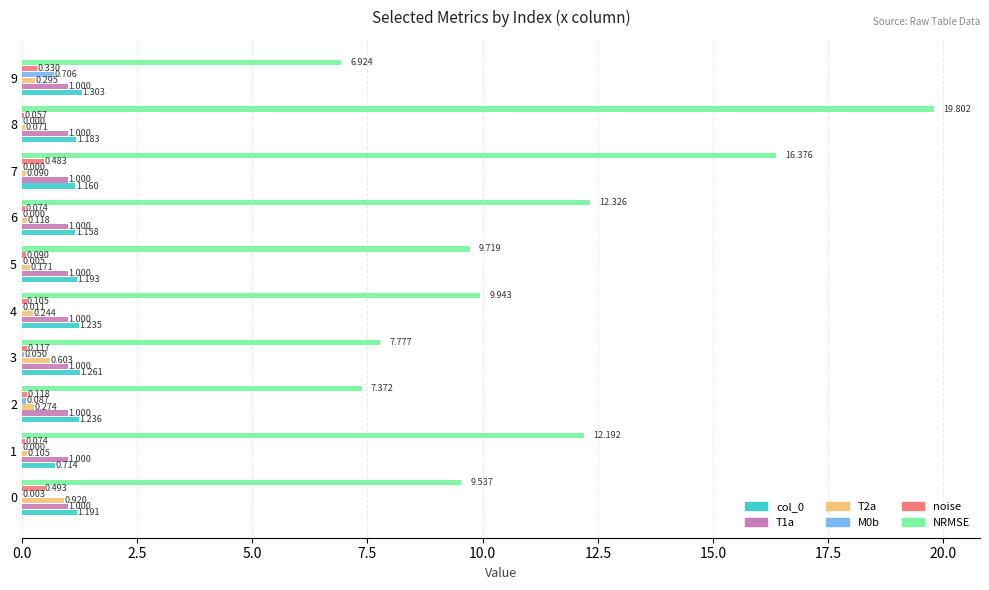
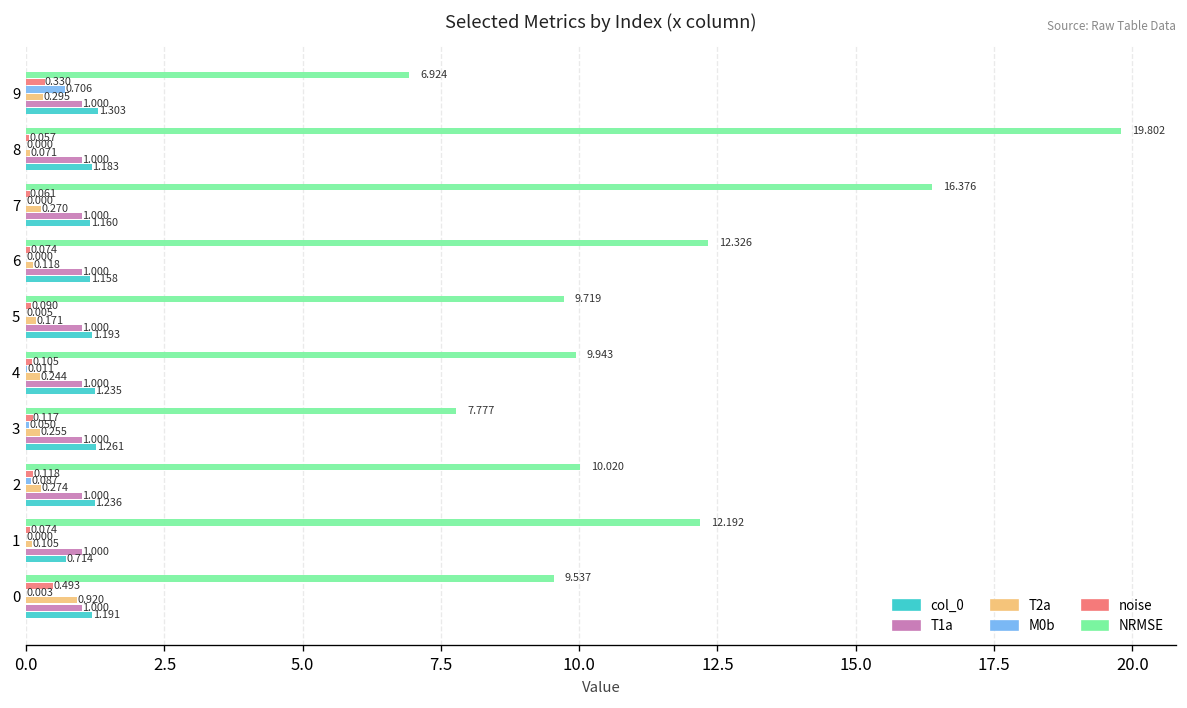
  {
    "col_0": {
      "9": 1.303,
      "1": 0.714
    },
    "T1a": {
      "9": 1.000,
      "1": 1.000
    },
    "T2a": {
      "9": 0.295,
-     "7": 0.090,
-     "3": 0.603
+     "7": 0.270,
+     "3": 0.255
    },
    "M0b": {
      "9": 0.706,
      "0": 0.003
    },
    "noise": {
      "9": 0.330,
-     "7": 0.483,
+     "7": 0.061,
      "0": 0.493
    },
    "NRMSE": {
      "9": 6.924,
      "8": 19.802,
      "7": 16.376,
      "6": 12.326,
      "5": 9.719,
      "4": 9.943,
      "3": 7.777,
-     "2": 7.372,
+     "2": 10.020,
      "1": 12.192,
      "0": 9.537
    }
  }
